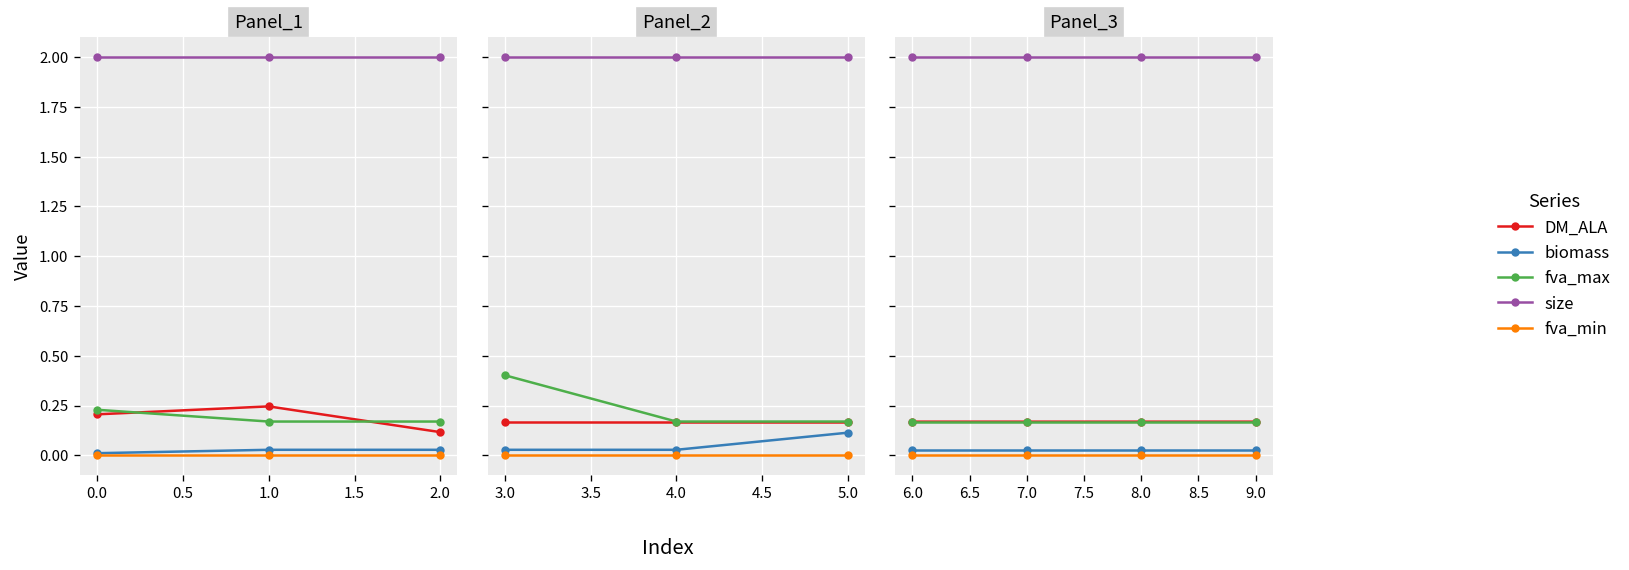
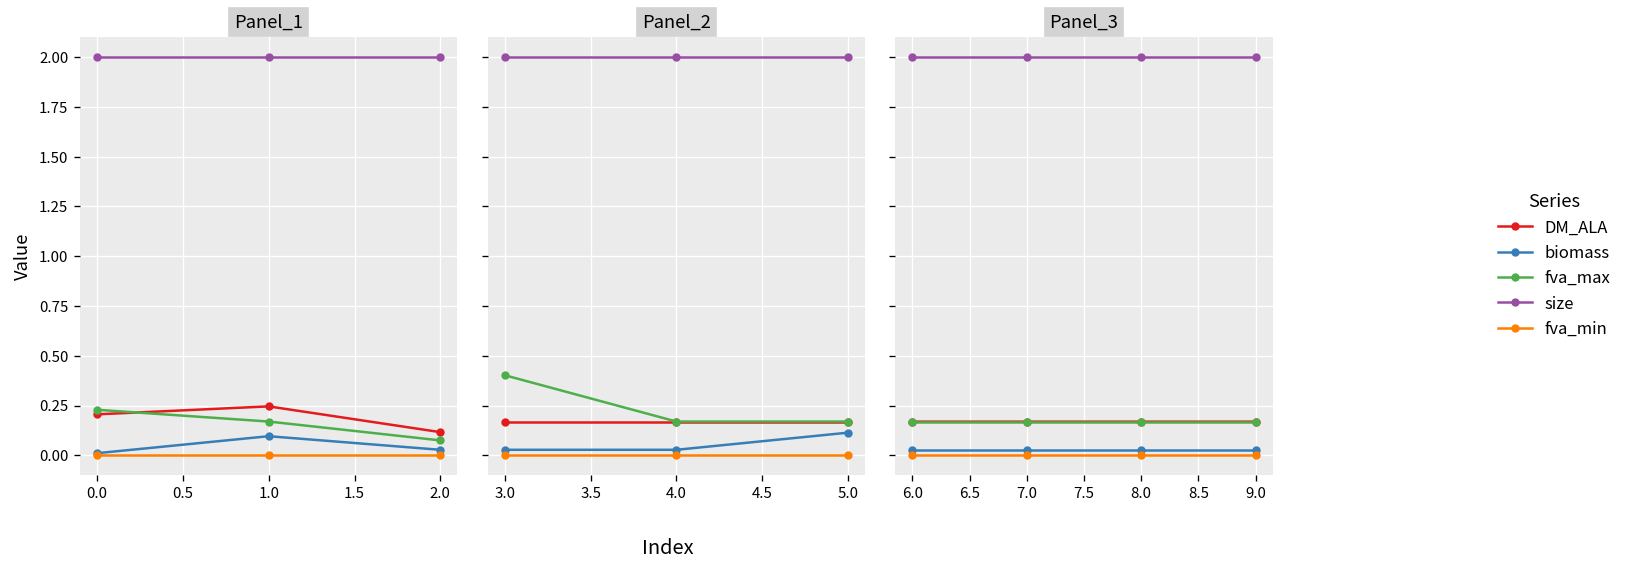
  {
    "Panel_1": {
      "DM_ALA": {
        "0.0": 0.21,
        "1.0": 0.25,
        "2.0": 0.12
      },
      "biomass": {
-       "1.0": 0.03,
+       "1.0": 0.10,
        "2.0": 0.03
      },
      "fva_max": {
        "0.0": 0.23,
        "1.0": 0.17,
-       "2.0": 0.17
+       "2.0": 0.07
      },
      "size": {
        "0.0": 2.00,
        "1.0": 2.00,
        "2.0": 2.00
      },
      "fva_min": {
        "1.0": 0.00,
        "2.0": 0.00
      }
    }
  }
